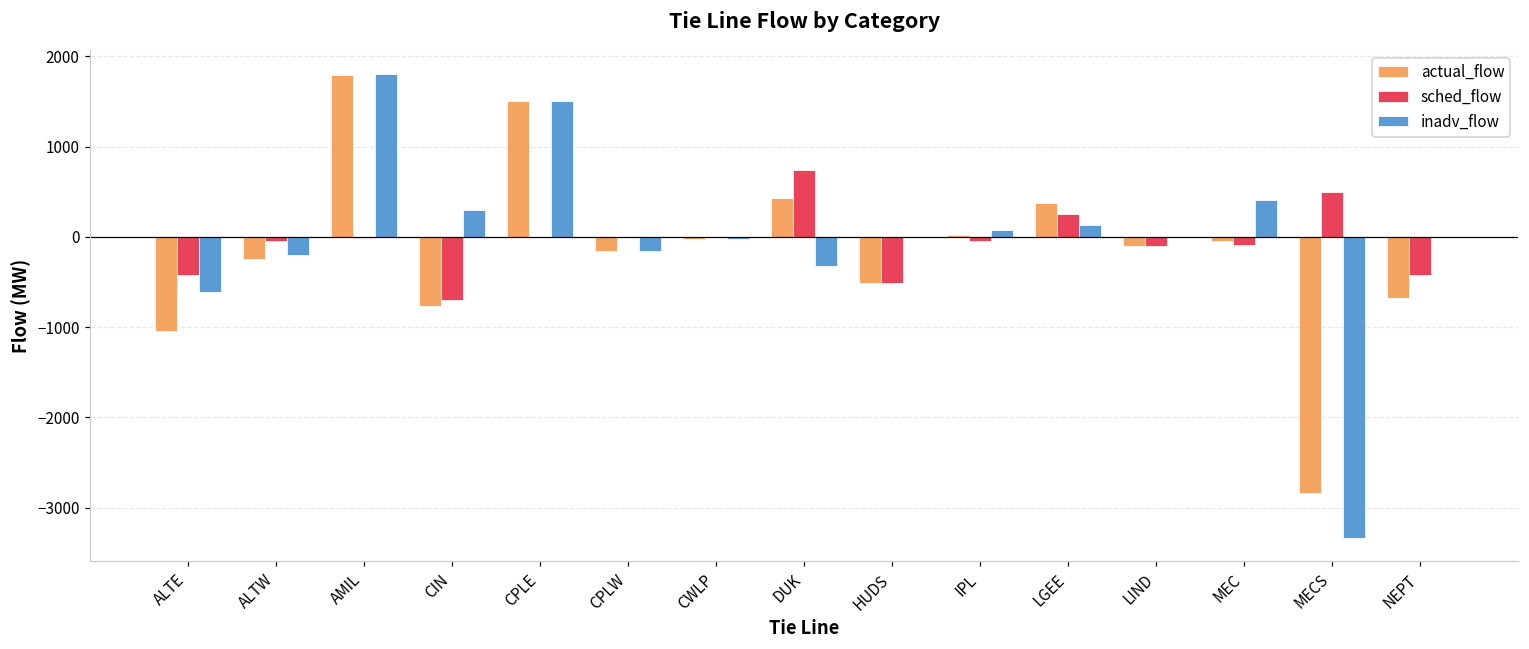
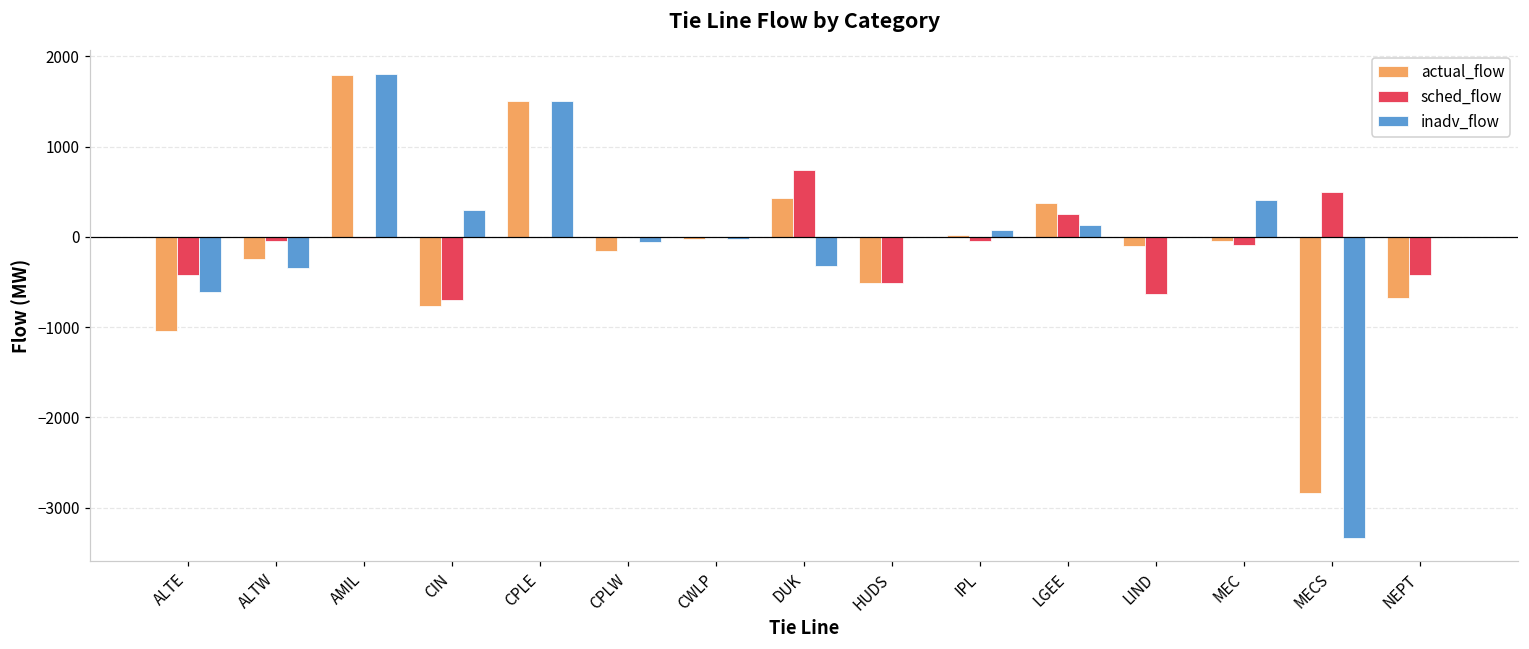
  {
    "actual_flow": {
      "ALTE": -1000,
      "ALTW": -200,
      "AMIL": 1800,
      "CIN": -800,
      "CPLE": 1500,
      "CPLW": -200,
      "DUK": 400,
      "HUDS": -500,
      "LGEE": 400,
      "LIND": -100,
      "MEC": 0,
      "MECS": -2800,
      "NEPT": -700
    },
    "sched_flow": {
      "ALTE": -400,
      "ALTW": -100,
      "CIN": -700,
      "CPLE": 0,
      "CPLW": 0,
      "CWLP": 0,
      "DUK": 700,
      "HUDS": -500,
      "IPL": -100,
      "LGEE": 300,
-     "LIND": -100,
+     "LIND": -600,
      "MEC": -100,
      "MECS": 500,
      "NEPT": -400
    },
    "inadv_flow": {
      "ALTE": -600,
-     "ALTW": -200,
+     "ALTW": -300,
      "AMIL": 1800,
      "CIN": 300,
      "CPLE": 1500,
-     "CPLW": -200,
+     "CPLW": -100,
      "DUK": -300,
      "HUDS": 0,
      "IPL": 100,
      "LGEE": 100,
      "LIND": 0,
      "MEC": 400,
      "MECS": -3300,
      "NEPT": 0
    }
  }
